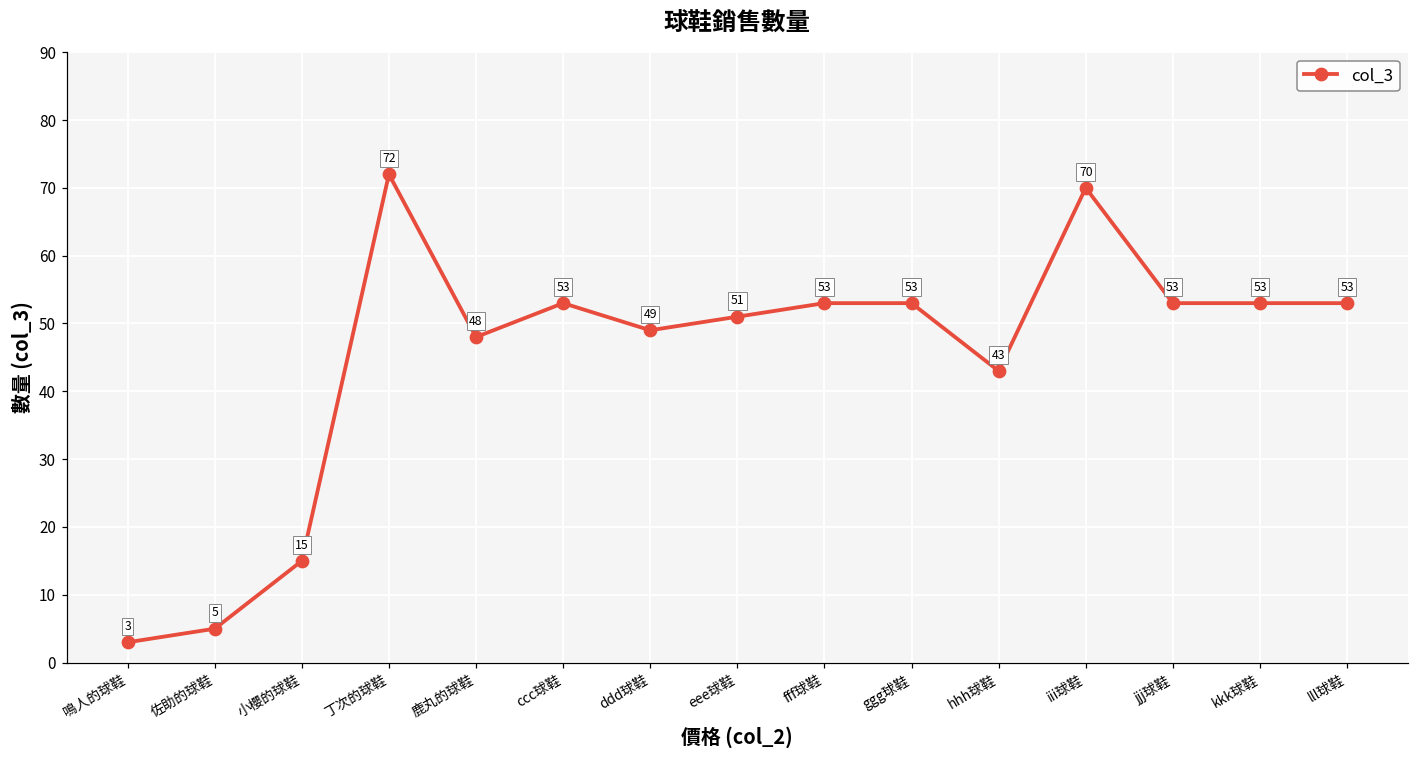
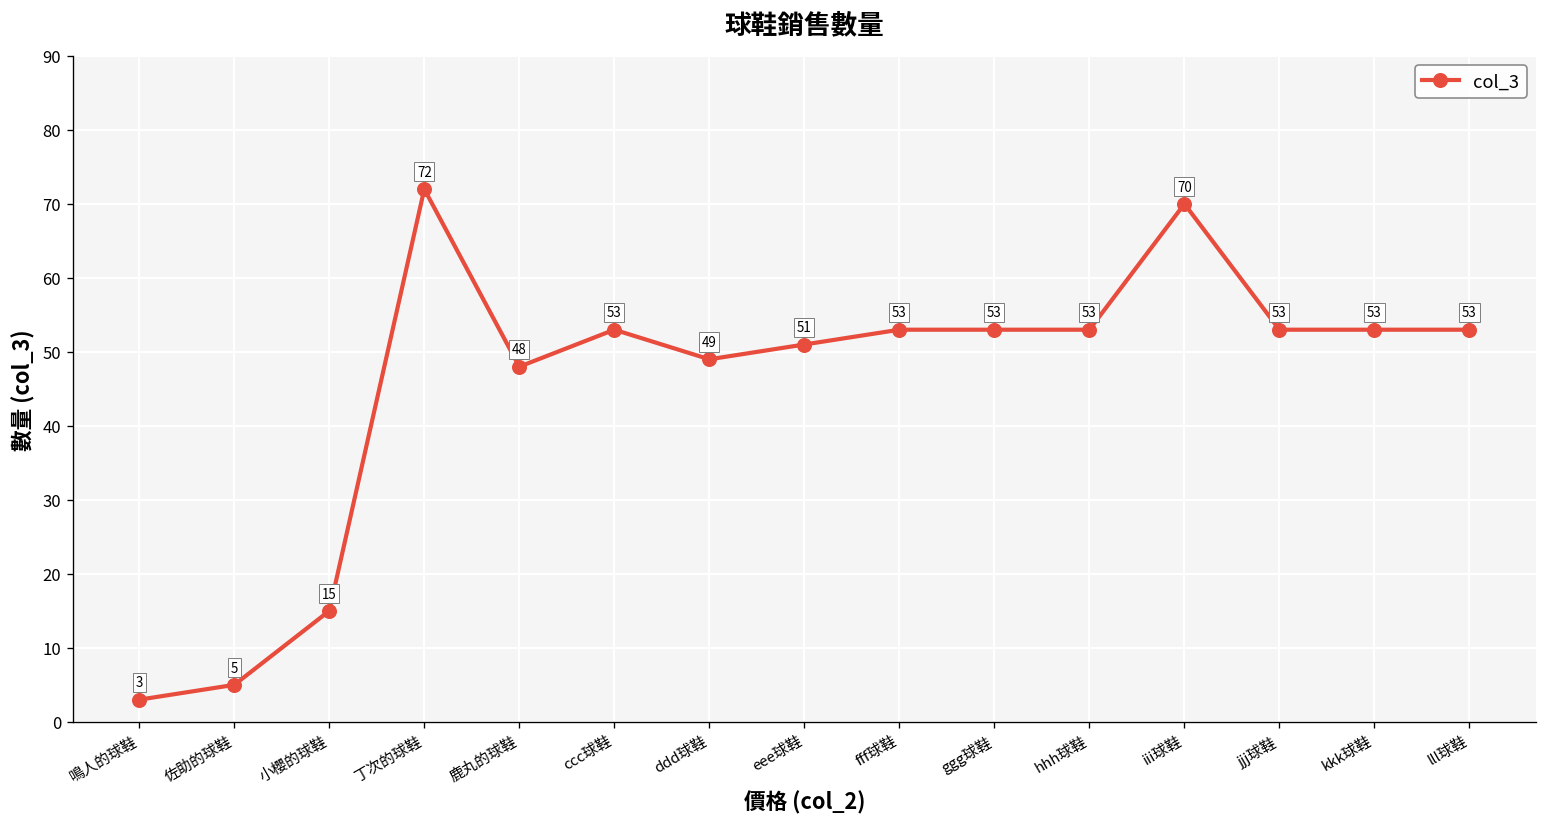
  {
-   "hhh球鞋": 43
+   "hhh球鞋": 53
  }
